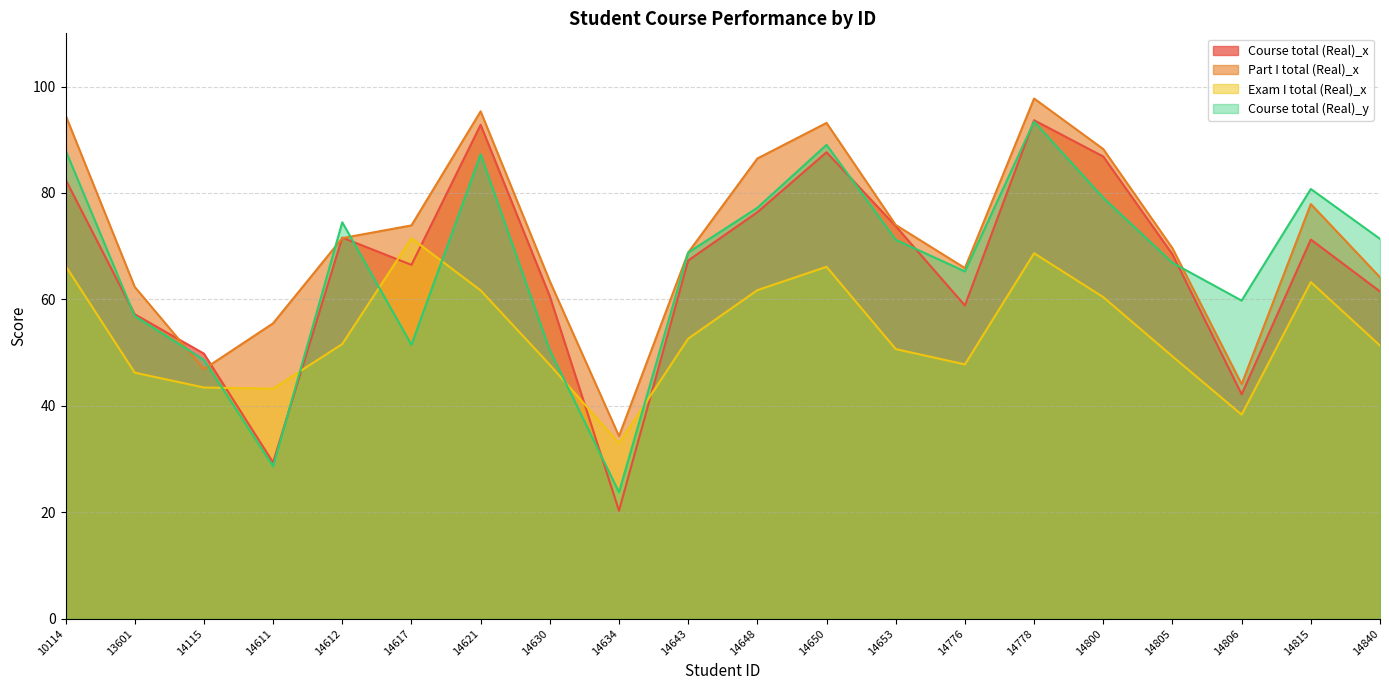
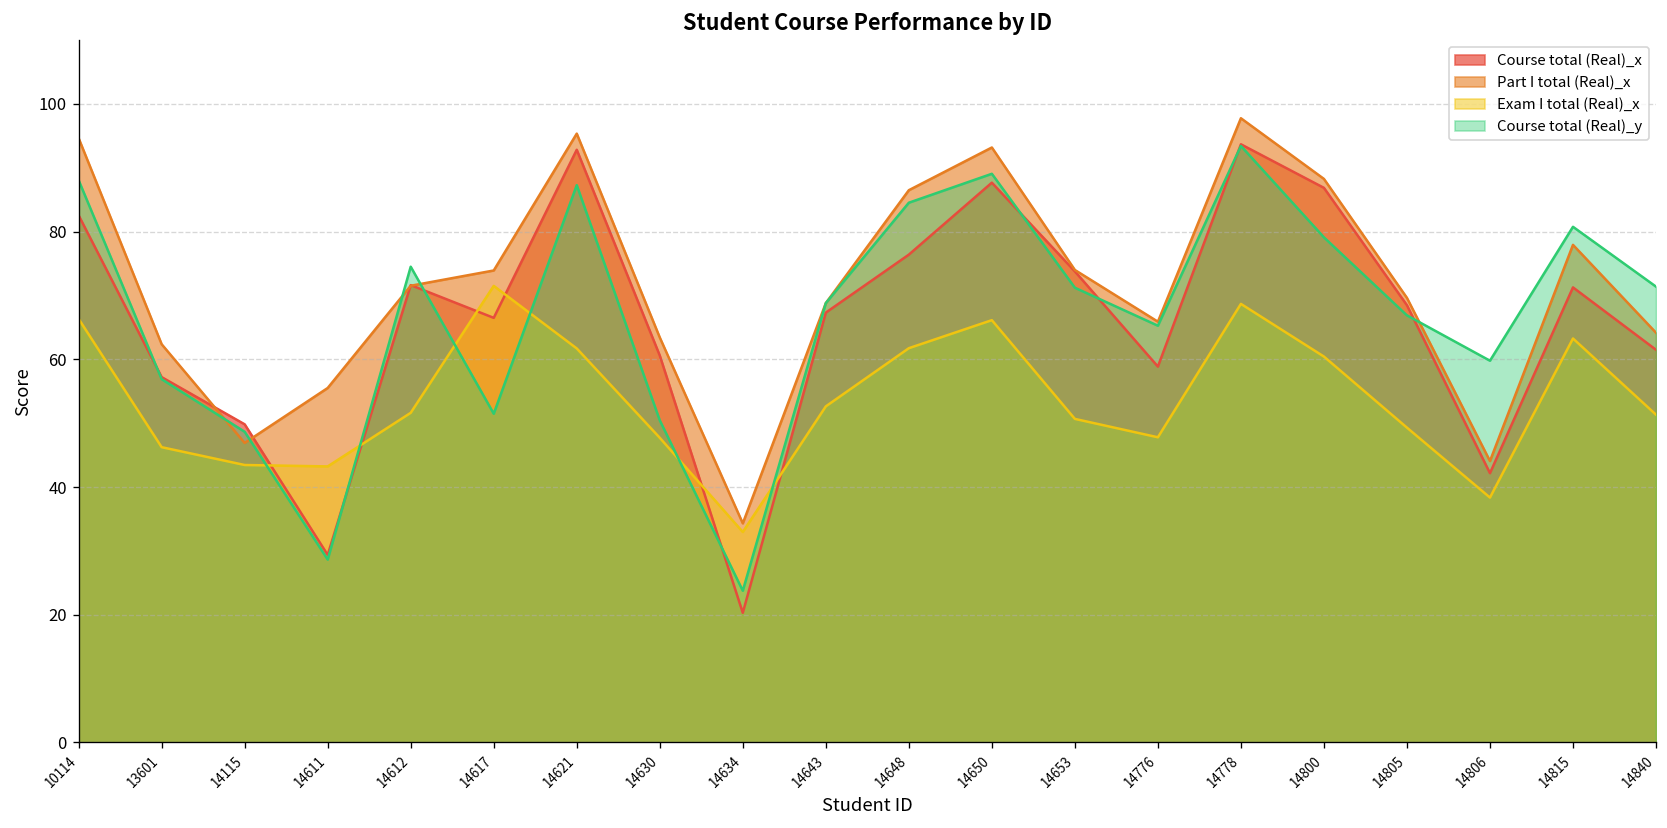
  {
    "Exam I total (Real)_x": {
      "10114": 66,
      "13601": 46,
      "14115": 43,
      "14611": 43,
      "14612": 52,
      "14617": 72,
      "14621": 62,
      "14630": 48,
      "14634": 33,
      "14643": 53,
      "14648": 62,
      "14650": 66,
      "14653": 51,
      "14776": 48,
      "14778": 69,
      "14800": 60,
      "14805": 49,
      "14806": 38,
      "14815": 63,
      "14840": 51
    },
    "Course total (Real)_y": {
      "10114": 88,
      "14115": 49,
      "14611": 29,
      "14612": 75,
      "14617": 51,
      "14621": 87,
      "14630": 50,
      "14634": 24,
-     "14648": 77,
+     "14648": 85,
      "14650": 89,
      "14653": 71,
      "14776": 65,
      "14800": 79,
      "14805": 67,
      "14806": 60,
      "14815": 81,
      "14840": 71
    }
  }
